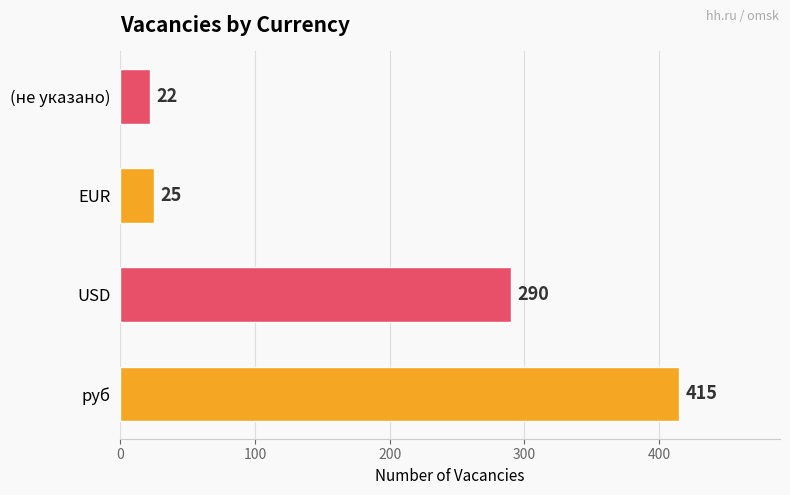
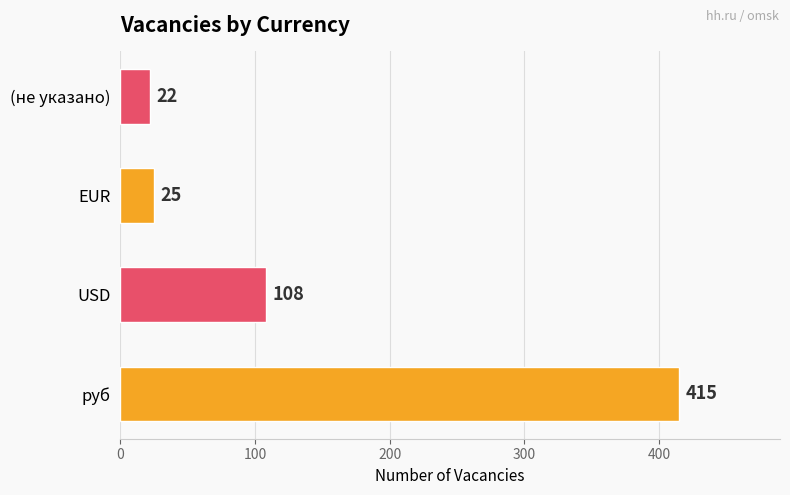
  {
    "(не указано)": 22,
    "EUR": 25,
-   "USD": 290,
+   "USD": 108,
    "руб": 415
  }
